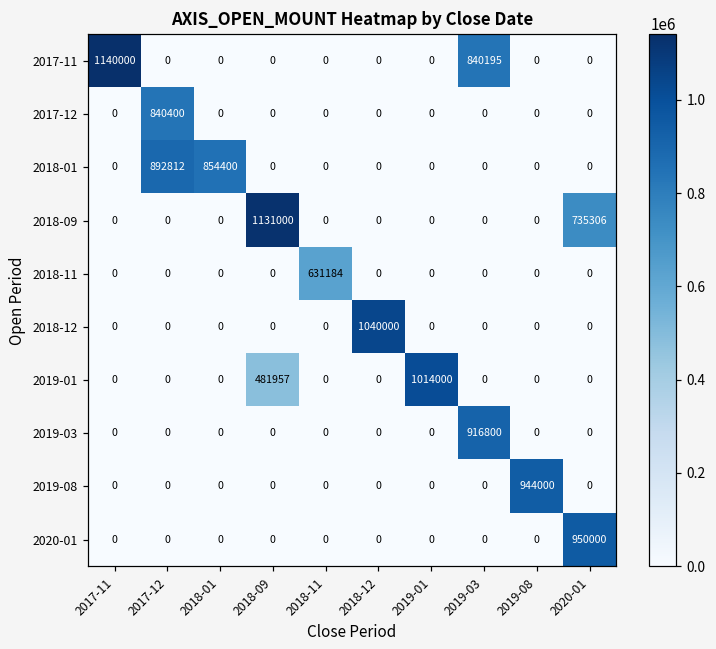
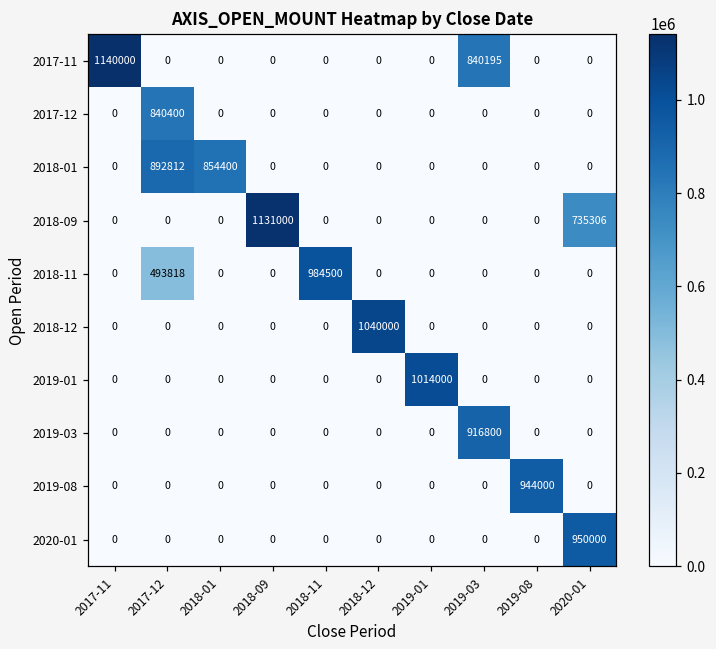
  {
    "2017-11": {
      "2017-11": 1140000,
      "2017-12": 0,
      "2018-01": 0,
      "2018-09": 0,
      "2018-11": 0,
      "2018-12": 0,
      "2019-01": 0,
      "2019-03": 840195,
      "2019-08": 0,
      "2020-01": 0
    },
    "2017-12": {
      "2017-11": 0,
      "2017-12": 840400,
      "2018-01": 0,
      "2018-09": 0,
      "2018-11": 0,
      "2018-12": 0,
      "2019-01": 0,
      "2019-03": 0,
      "2019-08": 0,
      "2020-01": 0
    },
    "2018-01": {
      "2017-11": 0,
      "2017-12": 892812,
      "2018-01": 854400,
      "2018-09": 0,
      "2018-11": 0,
      "2018-12": 0,
      "2019-01": 0,
      "2019-03": 0,
      "2019-08": 0,
      "2020-01": 0
    },
    "2018-09": {
      "2017-11": 0,
      "2017-12": 0,
      "2018-01": 0,
      "2018-09": 1131000,
      "2018-11": 0,
      "2018-12": 0,
      "2019-01": 0,
      "2019-03": 0,
      "2019-08": 0,
      "2020-01": 735306
    },
    "2018-11": {
      "2017-11": 0,
-     "2017-12": 0,
+     "2017-12": 493818,
      "2018-01": 0,
      "2018-09": 0,
-     "2018-11": 631184,
+     "2018-11": 984500,
      "2018-12": 0,
      "2019-01": 0,
      "2019-03": 0,
      "2019-08": 0,
      "2020-01": 0
    },
    "2018-12": {
      "2017-11": 0,
      "2017-12": 0,
      "2018-01": 0,
      "2018-09": 0,
      "2018-11": 0,
      "2018-12": 1040000,
      "2019-01": 0,
      "2019-03": 0,
      "2019-08": 0,
      "2020-01": 0
    },
    "2019-01": {
      "2017-11": 0,
      "2017-12": 0,
      "2018-01": 0,
-     "2018-09": 481957,
+     "2018-09": 0,
      "2018-11": 0,
      "2018-12": 0,
      "2019-01": 1014000,
      "2019-03": 0,
      "2019-08": 0,
      "2020-01": 0
    },
    "2019-03": {
      "2017-11": 0,
      "2017-12": 0,
      "2018-01": 0,
      "2018-09": 0,
      "2018-11": 0,
      "2018-12": 0,
      "2019-01": 0,
      "2019-03": 916800,
      "2019-08": 0,
      "2020-01": 0
    },
    "2019-08": {
      "2017-11": 0,
      "2017-12": 0,
      "2018-01": 0,
      "2018-09": 0,
      "2018-11": 0,
      "2018-12": 0,
      "2019-01": 0,
      "2019-03": 0,
      "2019-08": 944000,
      "2020-01": 0
    },
    "2020-01": {
      "2017-11": 0,
      "2017-12": 0,
      "2018-01": 0,
      "2018-09": 0,
      "2018-11": 0,
      "2018-12": 0,
      "2019-01": 0,
      "2019-03": 0,
      "2019-08": 0,
      "2020-01": 950000
    }
  }
